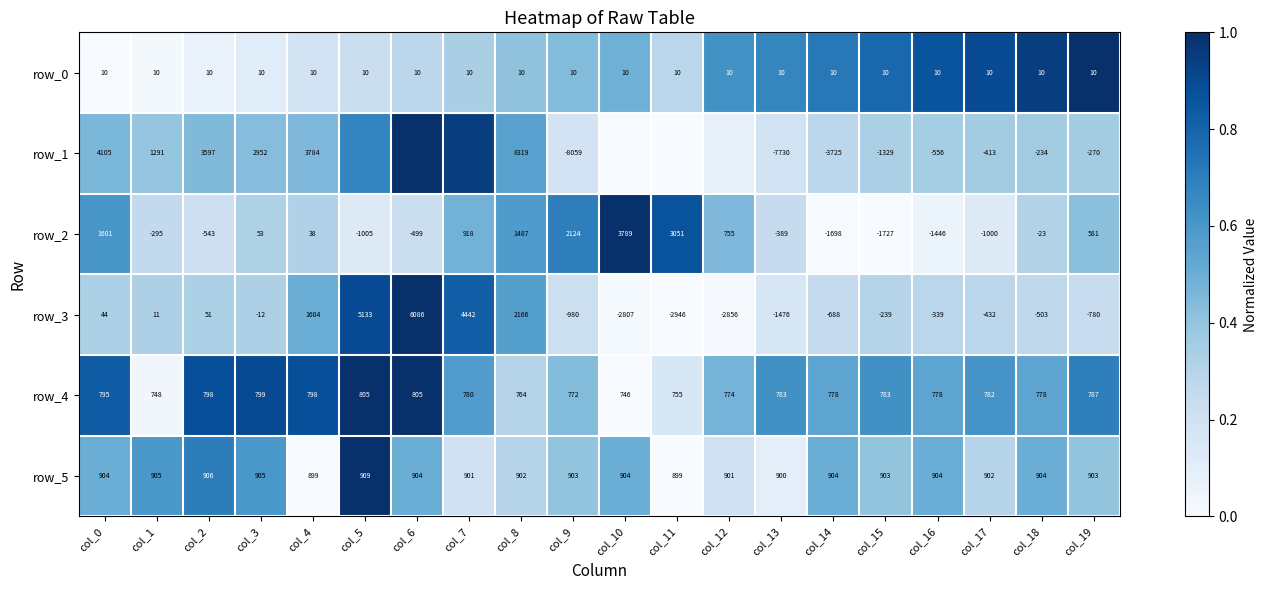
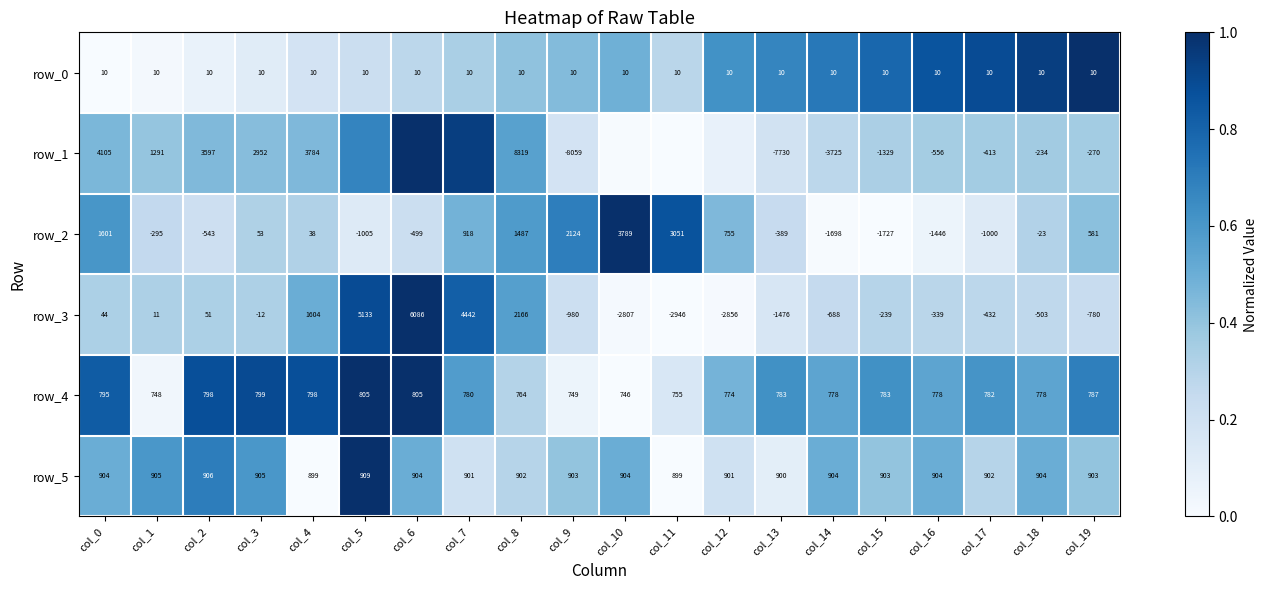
  {
    "row_0": {
      "col_0": 10,
      "col_1": 10,
      "col_2": 10,
      "col_3": 10,
      "col_4": 10,
      "col_5": 10,
      "col_6": 10,
      "col_7": 10,
      "col_8": 10,
      "col_9": 10,
      "col_10": 10,
      "col_11": 10,
      "col_12": 10,
      "col_13": 10,
      "col_14": 10,
      "col_15": 10,
      "col_16": 10,
      "col_17": 10,
      "col_18": 10,
      "col_19": 10
    },
    "row_1": {
      "col_0": 4105,
      "col_1": 1291,
      "col_2": 3597,
      "col_3": 2952,
      "col_4": 3784,
      "col_8": 8319,
      "col_9": -8059,
      "col_13": -7730,
      "col_14": -3725,
      "col_15": -1329,
      "col_16": -556,
      "col_17": -413,
      "col_18": -234,
      "col_19": -270
    },
    "row_2": {
      "col_0": 1601,
      "col_1": -295,
      "col_2": -543,
      "col_3": 53,
      "col_4": 38,
      "col_5": -1005,
      "col_6": -499,
      "col_7": 918,
      "col_8": 1487,
      "col_9": 2124,
      "col_10": 3789,
      "col_11": 3051,
      "col_12": 755,
      "col_13": -389,
      "col_14": -1698,
      "col_15": -1727,
      "col_16": -1446,
      "col_17": -1000,
      "col_18": -23,
      "col_19": 581
    },
    "row_3": {
      "col_0": 44,
      "col_1": 11,
      "col_2": 51,
      "col_3": -12,
      "col_4": 1604,
      "col_5": 5133,
      "col_6": 6086,
      "col_7": 4442,
      "col_8": 2166,
      "col_9": -980,
      "col_10": -2807,
      "col_11": -2946,
      "col_12": -2856,
      "col_13": -1476,
      "col_14": -688,
      "col_15": -239,
      "col_16": -339,
      "col_17": -432,
      "col_18": -503,
      "col_19": -780
    },
    "row_4": {
      "col_0": 795,
      "col_1": 748,
      "col_2": 798,
      "col_3": 799,
      "col_4": 798,
      "col_5": 805,
      "col_6": 805,
      "col_7": 780,
      "col_8": 764,
-     "col_9": 772,
+     "col_9": 749,
      "col_10": 746,
      "col_11": 755,
      "col_12": 774,
      "col_13": 783,
      "col_14": 778,
      "col_15": 783,
      "col_16": 778,
      "col_17": 782,
      "col_18": 778,
      "col_19": 787
    },
    "row_5": {
      "col_0": 904,
      "col_1": 905,
      "col_2": 906,
      "col_3": 905,
      "col_4": 899,
      "col_5": 909,
      "col_6": 904,
      "col_7": 901,
      "col_8": 902,
      "col_9": 903,
      "col_10": 904,
      "col_11": 899,
      "col_12": 901,
      "col_13": 900,
      "col_14": 904,
      "col_15": 903,
      "col_16": 904,
      "col_17": 902,
      "col_18": 904,
      "col_19": 903
    }
  }
